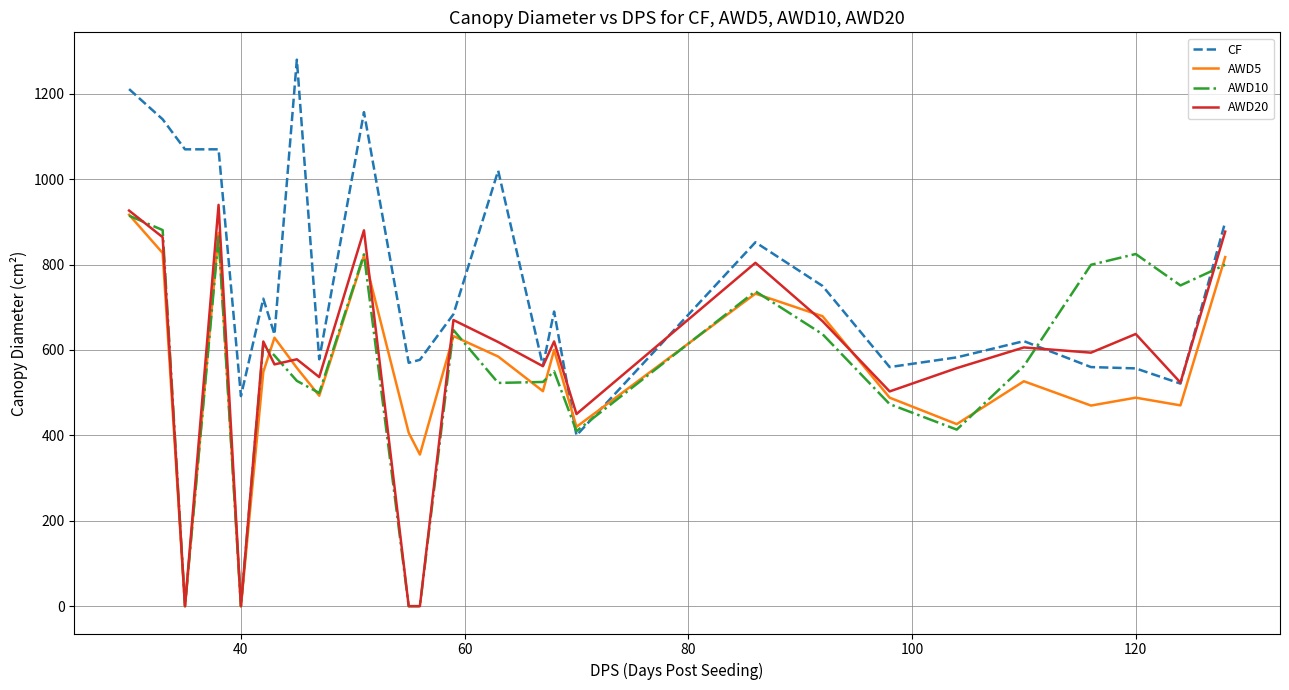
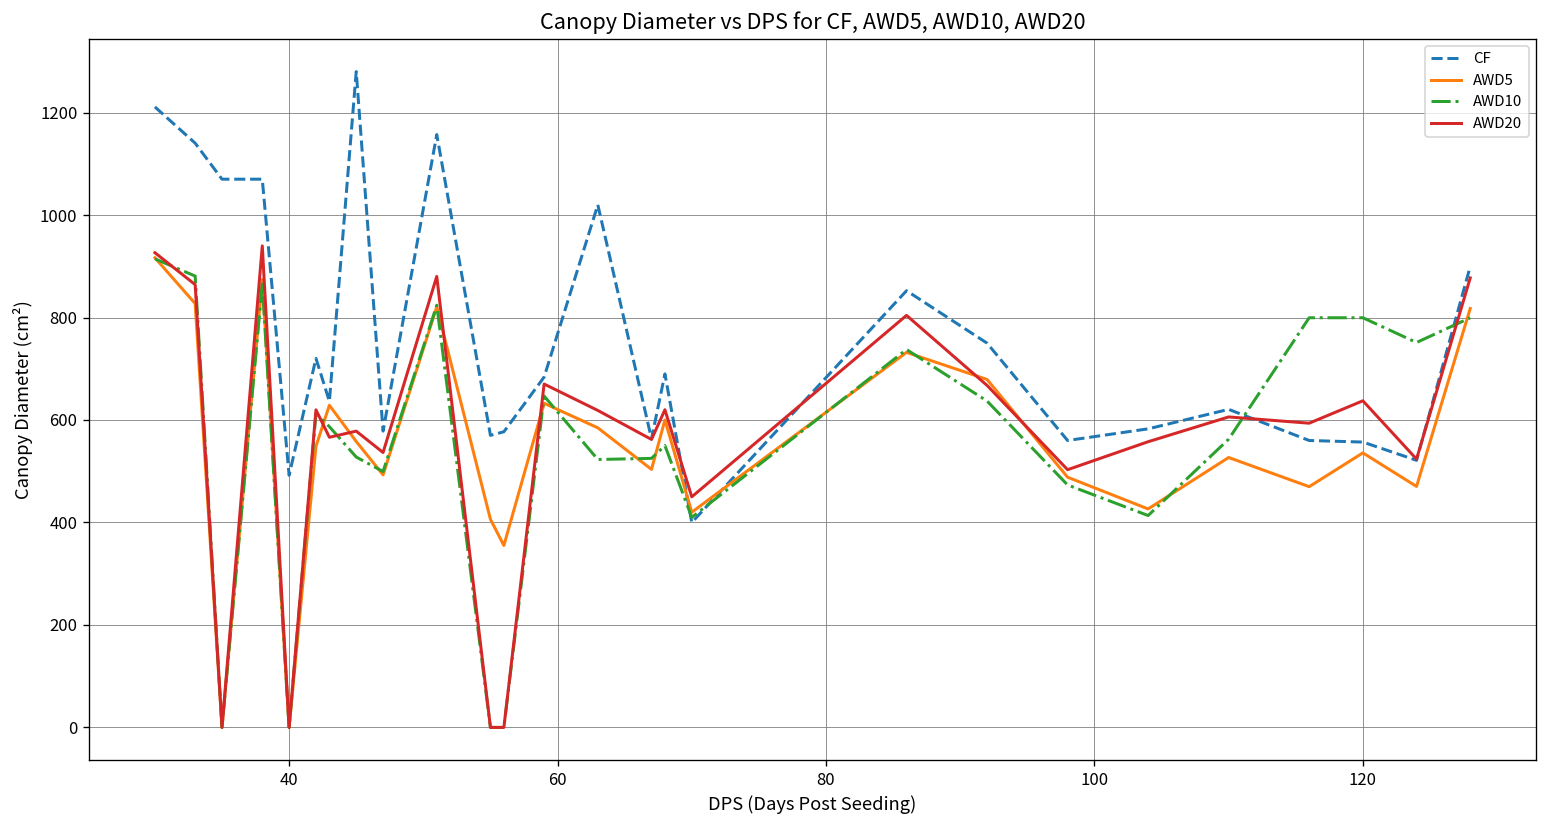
  {
    "CF": {
      "40": 490,
      "120": 560
    },
    "AWD5": {
-     "120": 490
+     "120": 540
    },
    "AWD10": {
-     "120": 820
+     "120": 800
    },
    "AWD20": {
      "120": 640
    }
  }
